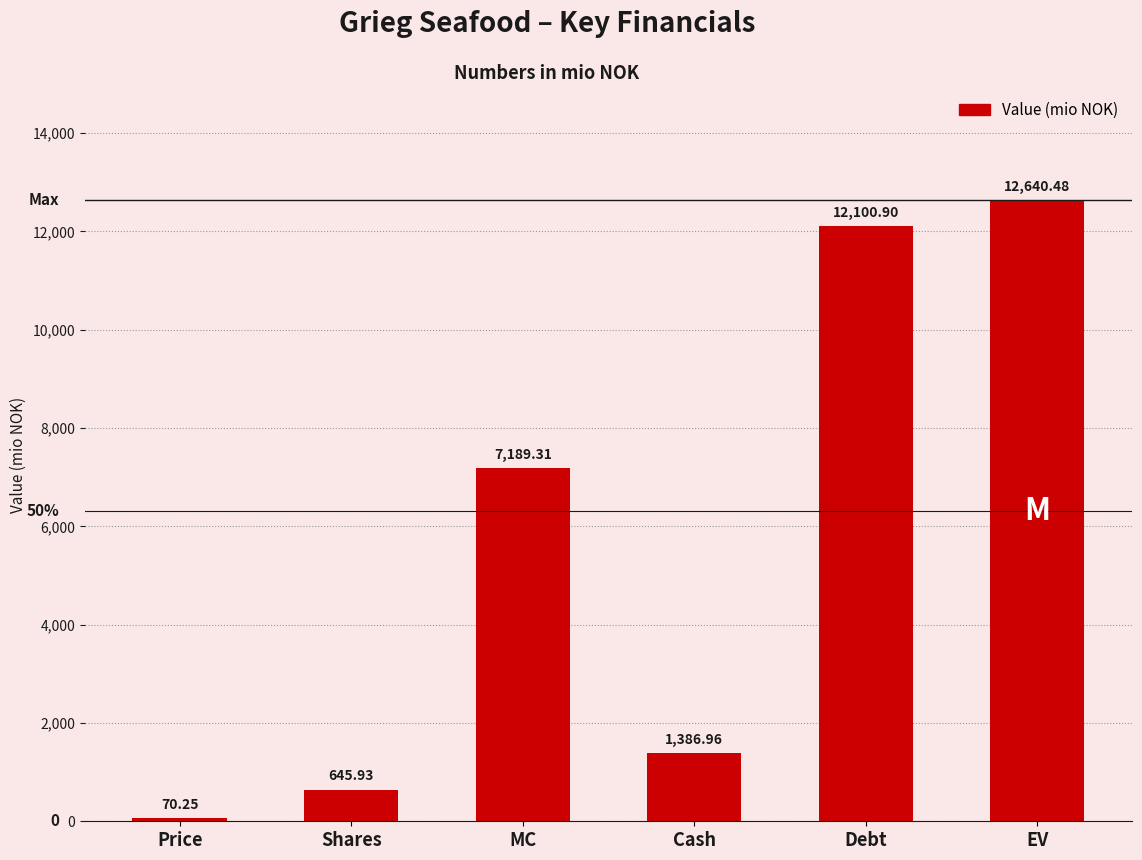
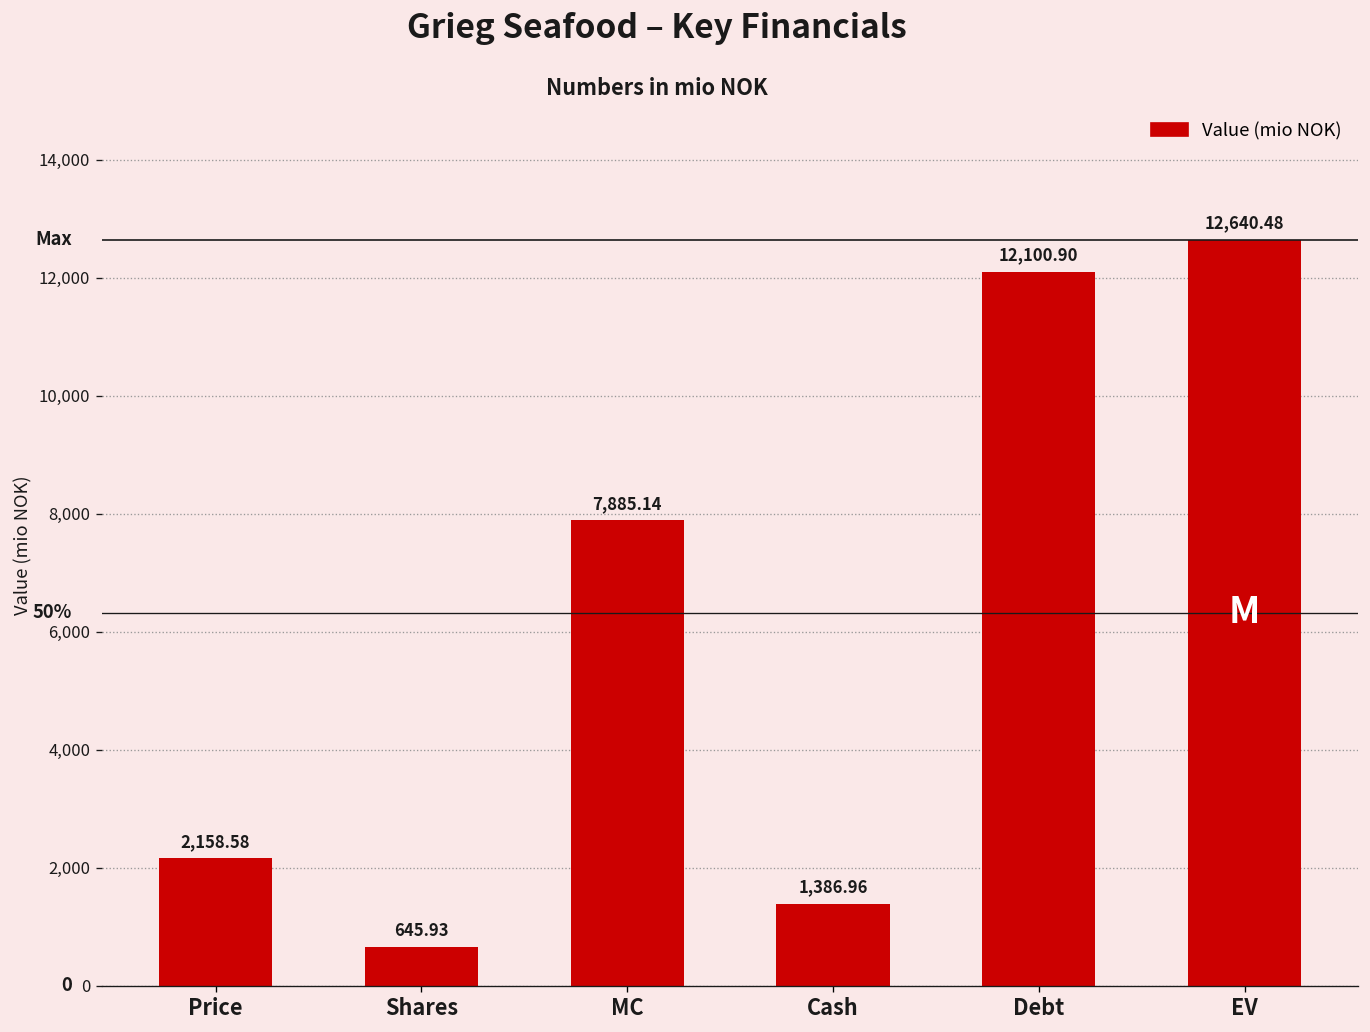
  {
-   "Price": "70.25",
+   "Price": "2,158.58",
    "Shares": "645.93",
-   "MC": "7,189.31",
+   "MC": "7,885.14",
    "Cash": "1,386.96",
    "Debt": "12,100.90",
    "EV": "12,640.48"
  }
